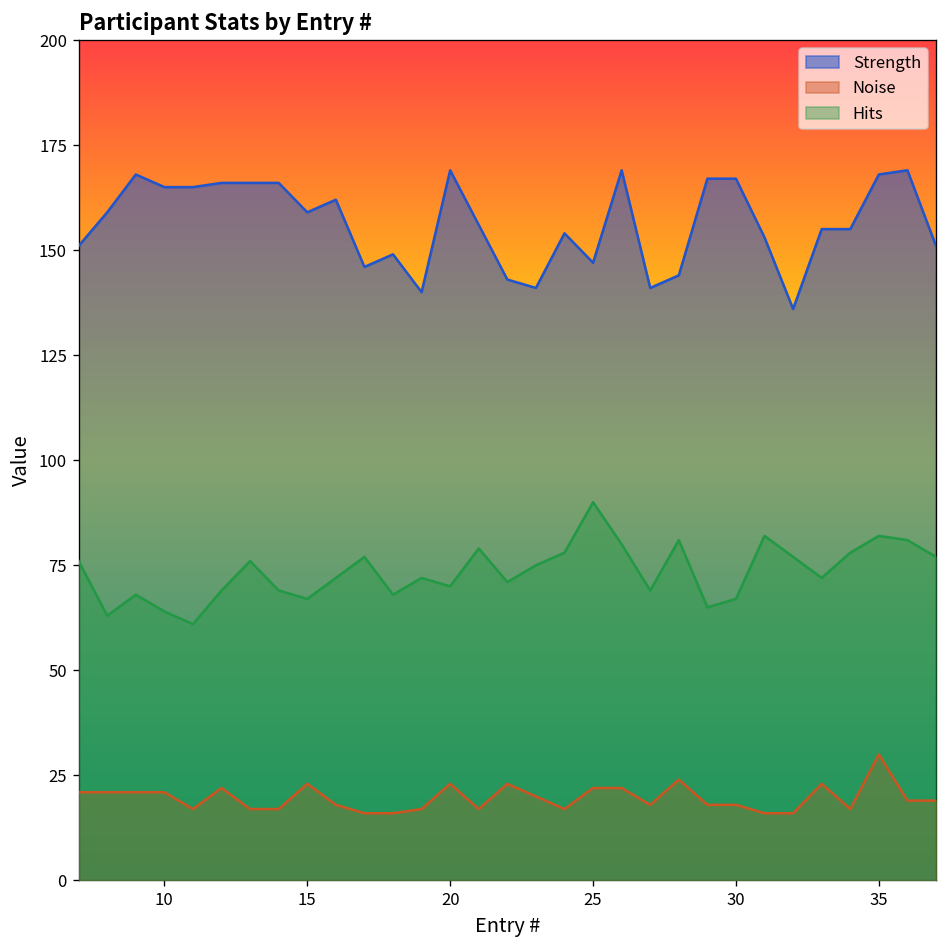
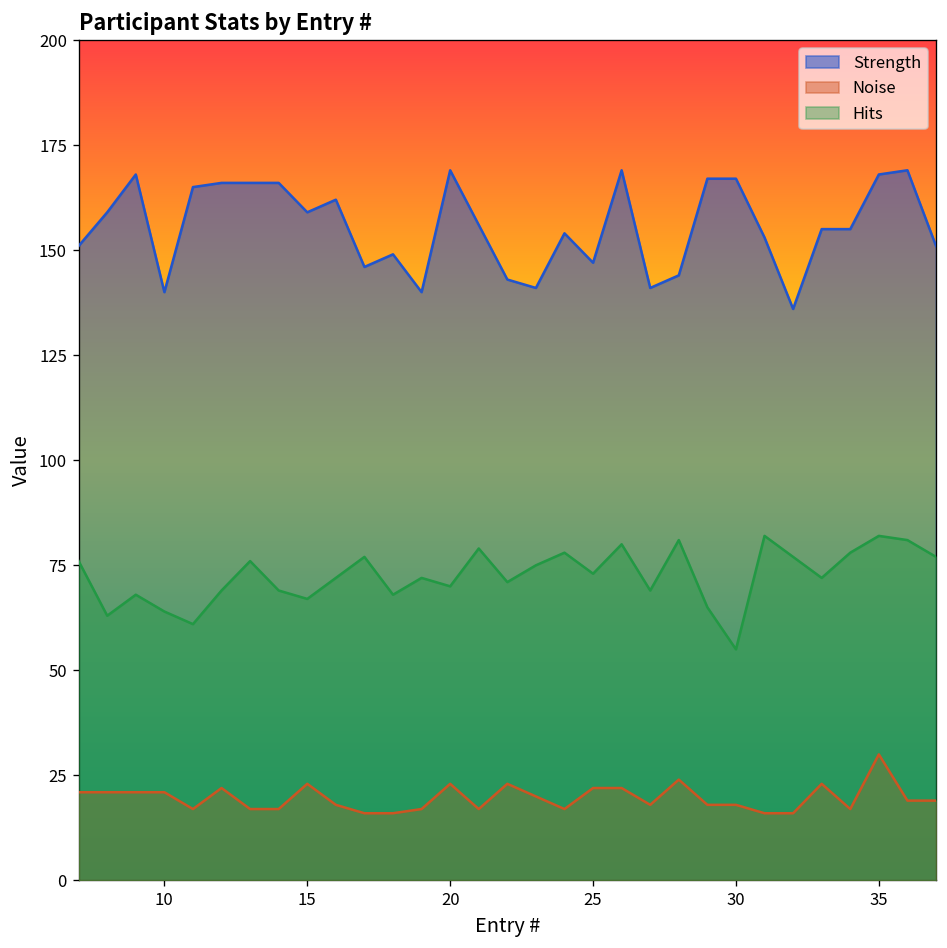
  {
    "Strength": {
-     "10": 165,
+     "10": 140,
      "15": 159,
      "20": 169,
      "25": 147,
      "30": 167,
      "35": 168
    },
    "Noise": {
      "10": 21,
      "15": 23,
      "20": 23,
      "25": 22,
      "30": 18,
      "35": 30
    },
    "Hits": {
      "10": 64,
      "15": 67,
      "20": 70,
-     "25": 90,
-     "30": 67,
+     "25": 73,
+     "30": 55,
      "35": 82
    }
  }
